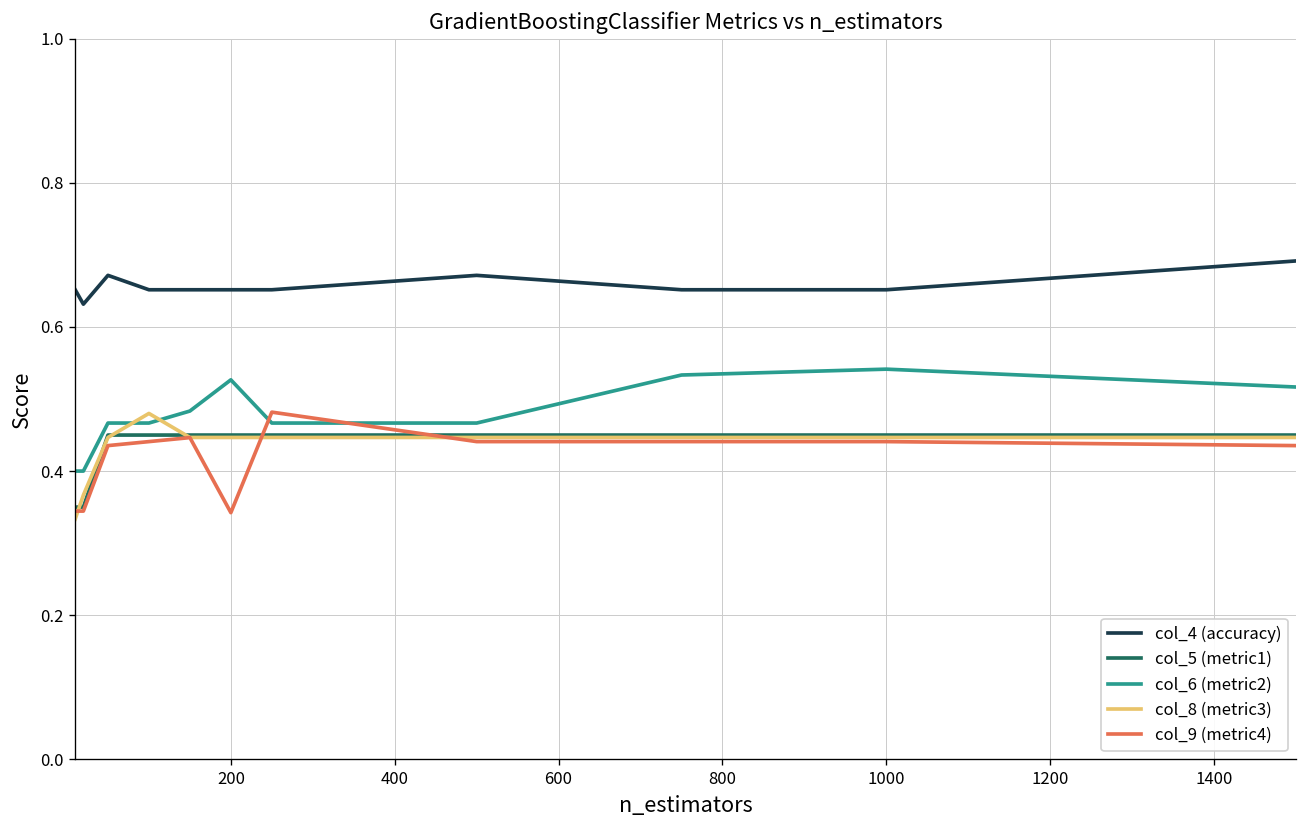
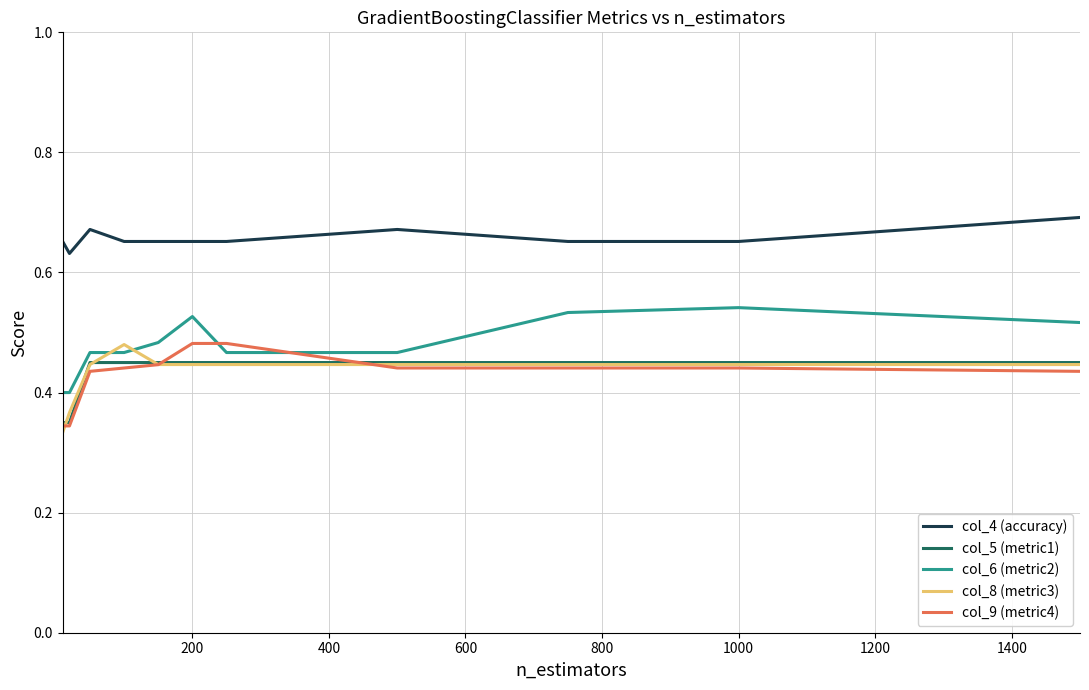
  {
    "col_6 (metric2)": {
      "200": 0.53,
      "1000": 0.54
    },
    "col_9 (metric4)": {
-     "200": 0.34,
+     "200": 0.48,
      "1000": 0.44
    }
  }
